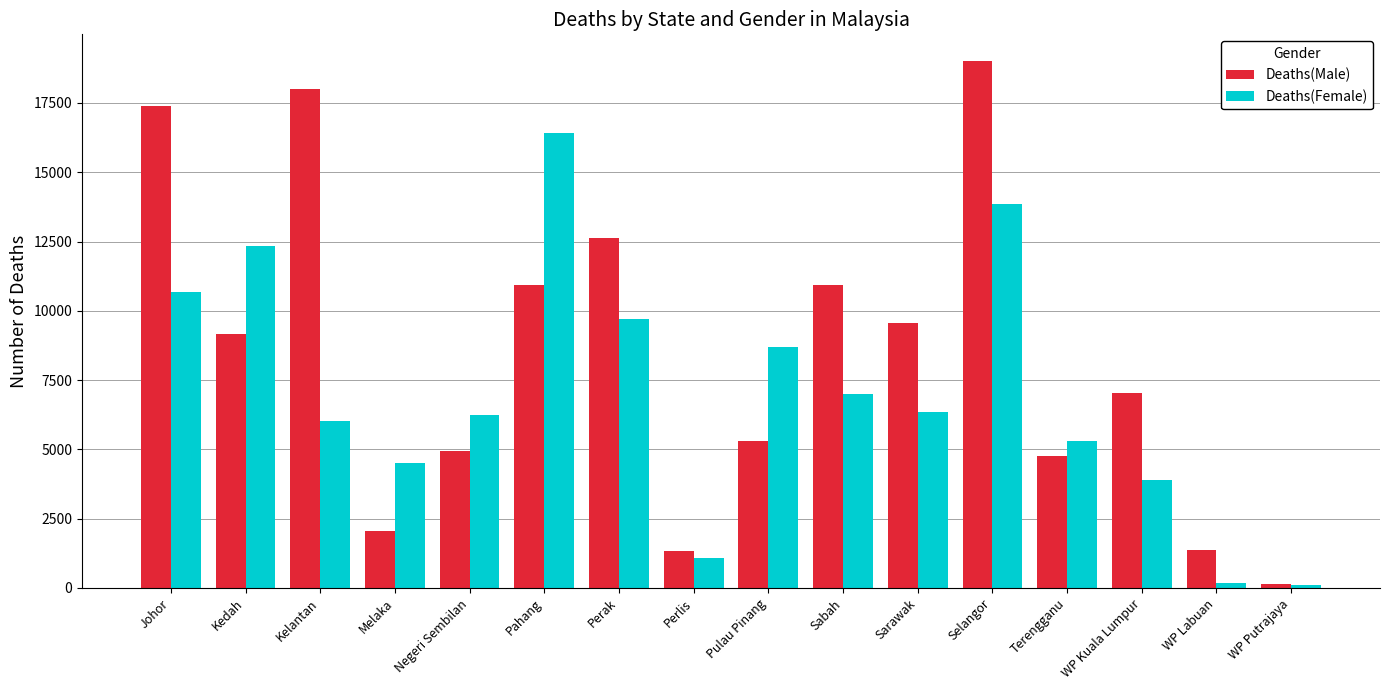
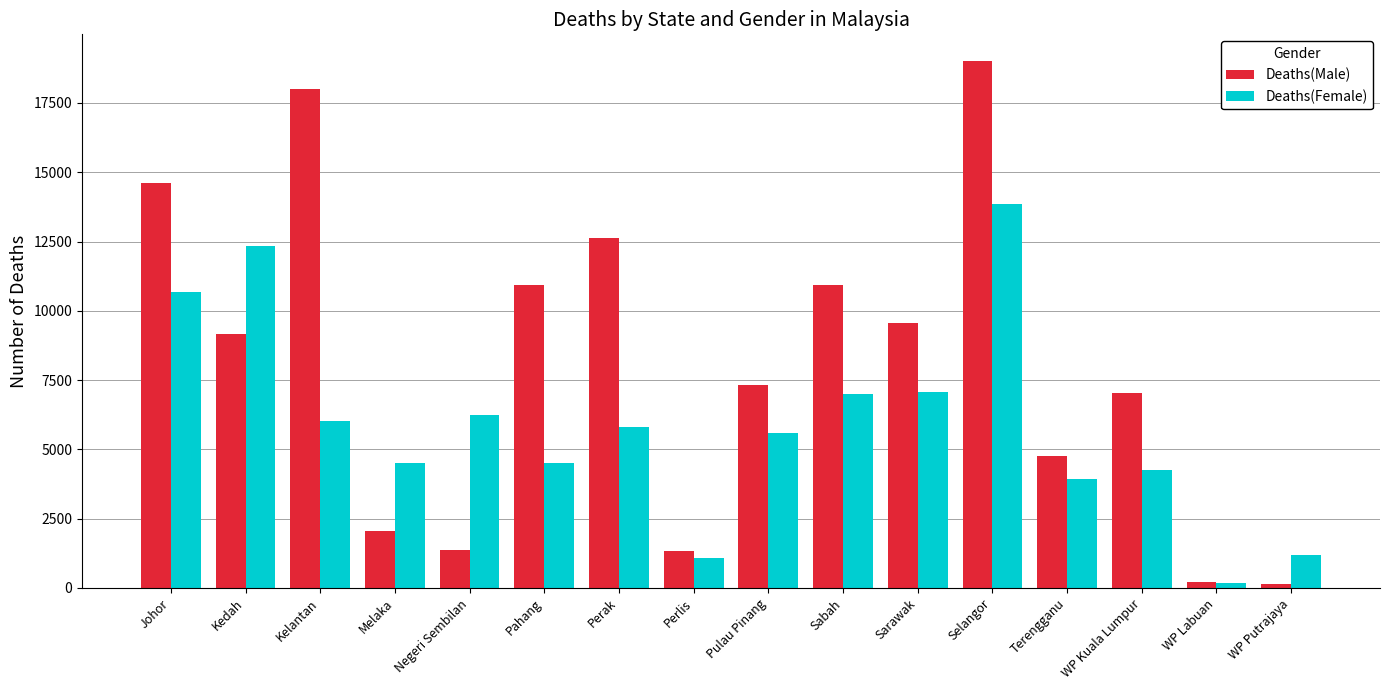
  {
    "Deaths(Male)": {
-     "Johor": 17400,
+     "Johor": 14600,
      "Kedah": 9200,
      "Kelantan": 18000,
      "Melaka": 2000,
-     "Negeri Sembilan": 5000,
+     "Negeri Sembilan": 1400,
      "Pahang": 10900,
      "Perak": 12600,
      "Perlis": 1300,
-     "Pulau Pinang": 5300,
+     "Pulau Pinang": 7300,
      "Sabah": 10900,
      "Sarawak": 9600,
      "Selangor": 19000,
      "Terengganu": 4800,
      "WP Kuala Lumpur": 7000,
-     "WP Labuan": 1400,
+     "WP Labuan": 200,
      "WP Putrajaya": 100
    },
    "Deaths(Female)": {
      "Johor": 10700,
      "Kedah": 12300,
      "Kelantan": 6000,
      "Melaka": 4500,
      "Negeri Sembilan": 6200,
-     "Pahang": 16400,
-     "Perak": 9700,
+     "Pahang": 4500,
+     "Perak": 5800,
      "Perlis": 1100,
-     "Pulau Pinang": 8700,
+     "Pulau Pinang": 5600,
      "Sabah": 7000,
-     "Sarawak": 6300,
+     "Sarawak": 7100,
      "Selangor": 13800,
-     "Terengganu": 5300,
-     "WP Kuala Lumpur": 3900,
+     "Terengganu": 3900,
+     "WP Kuala Lumpur": 4300,
      "WP Labuan": 200,
-     "WP Putrajaya": 100
+     "WP Putrajaya": 1200
    }
  }
